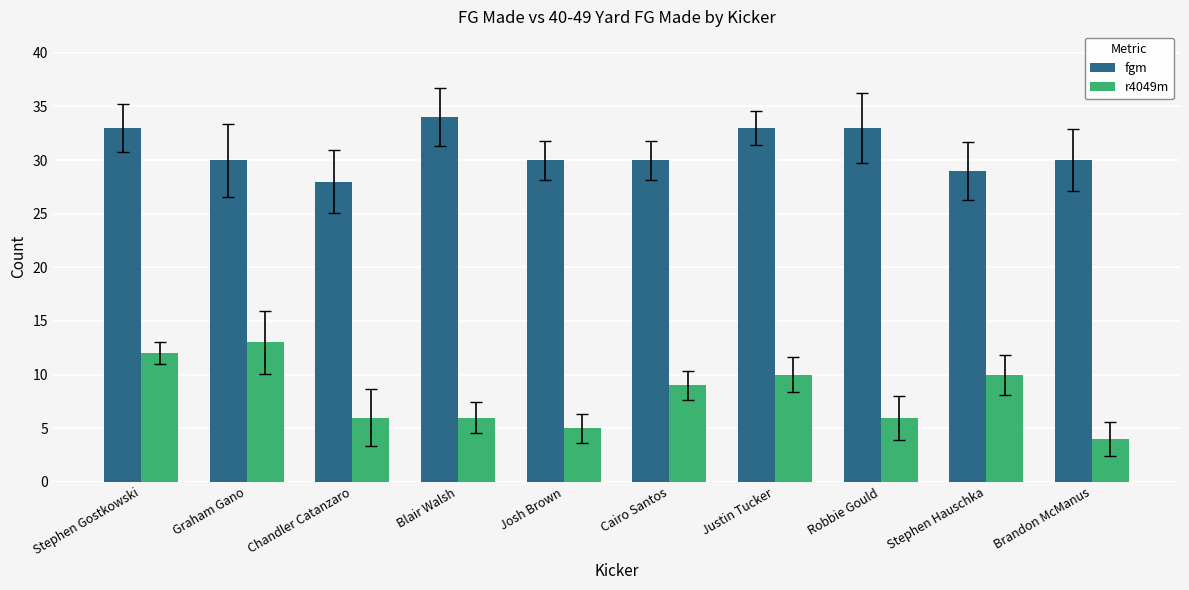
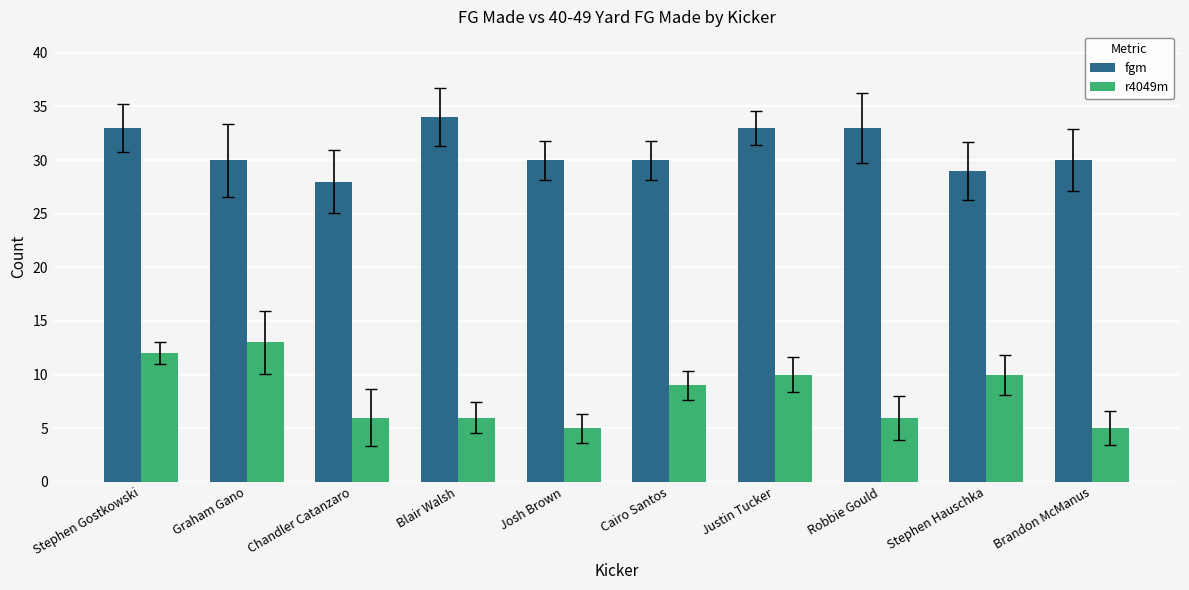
  {
    "fgm": {
      "Stephen Gostkowski": 33,
      "Graham Gano": 30,
      "Chandler Catanzaro": 28,
      "Blair Walsh": 34,
      "Josh Brown": 30,
      "Cairo Santos": 30,
      "Justin Tucker": 33,
      "Robbie Gould": 33,
      "Stephen Hauschka": 29,
      "Brandon McManus": 30
    },
    "r4049m": {
      "Stephen Gostkowski": 12,
      "Graham Gano": 13,
      "Chandler Catanzaro": 6,
      "Blair Walsh": 6,
      "Josh Brown": 5,
      "Cairo Santos": 9,
      "Justin Tucker": 10,
      "Robbie Gould": 6,
      "Stephen Hauschka": 10,
-     "Brandon McManus": 4
+     "Brandon McManus": 5
    }
  }
